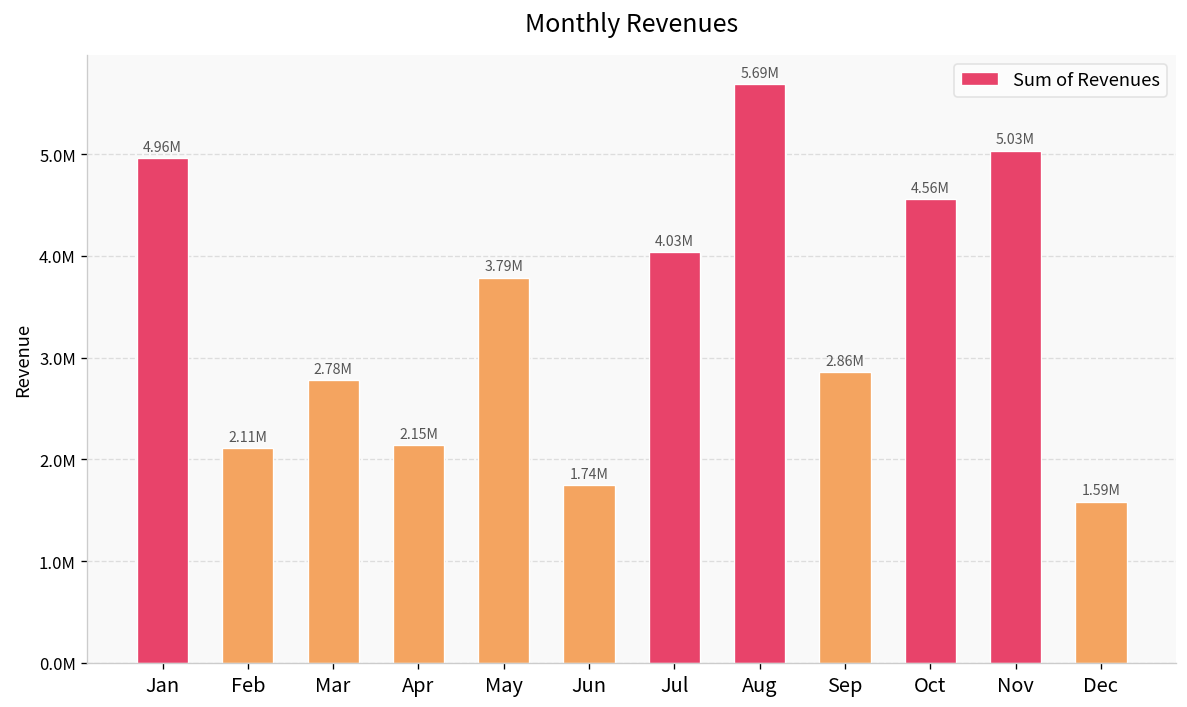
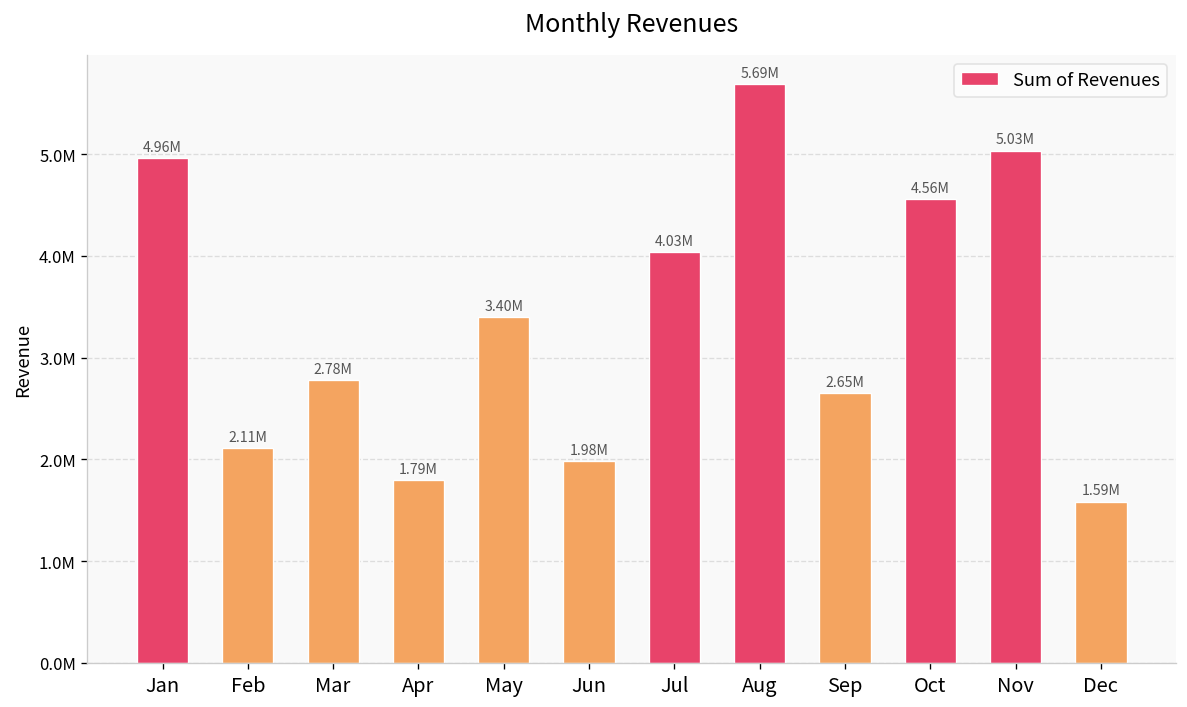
  {
    "Jan": "4.96M",
    "Feb": "2.11M",
    "Mar": "2.78M",
-   "Apr": "2.15M",
-   "May": "3.79M",
-   "Jun": "1.74M",
+   "Apr": "1.79M",
+   "May": "3.40M",
+   "Jun": "1.98M",
    "Jul": "4.03M",
    "Aug": "5.69M",
-   "Sep": "2.86M",
+   "Sep": "2.65M",
    "Oct": "4.56M",
    "Nov": "5.03M",
    "Dec": "1.59M"
  }
